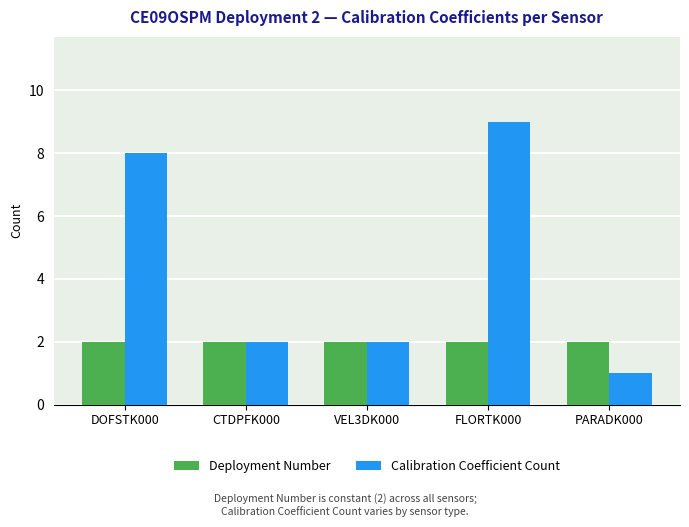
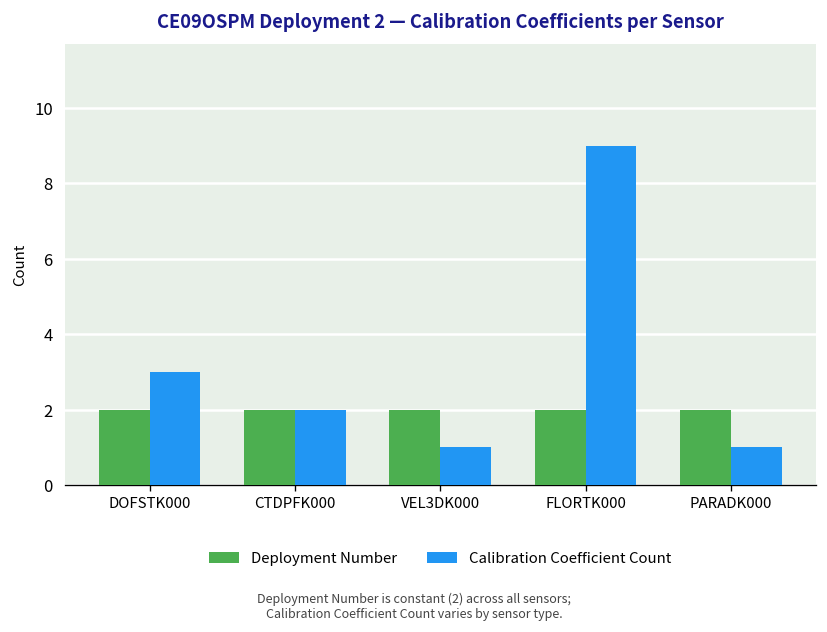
  {
    "Deployment Number": {
      "DOFSTK000": 2,
      "CTDPFK000": 2,
      "VEL3DK000": 2,
      "FLORTK000": 2,
      "PARADK000": 2
    },
    "Calibration Coefficient Count": {
-     "DOFSTK000": 8,
+     "DOFSTK000": 3,
      "CTDPFK000": 2,
-     "VEL3DK000": 2,
+     "VEL3DK000": 1,
      "FLORTK000": 9,
      "PARADK000": 1
    }
  }
